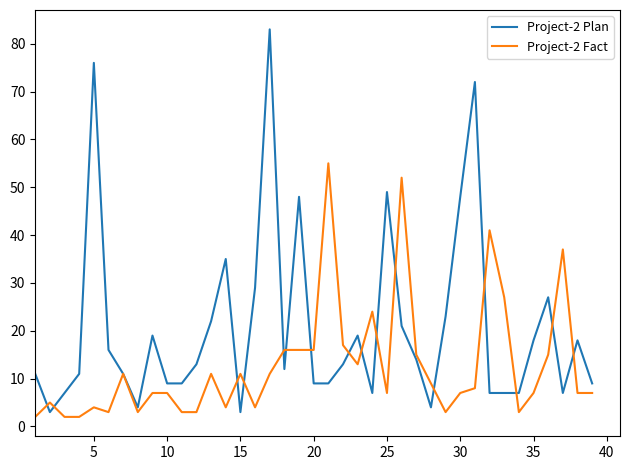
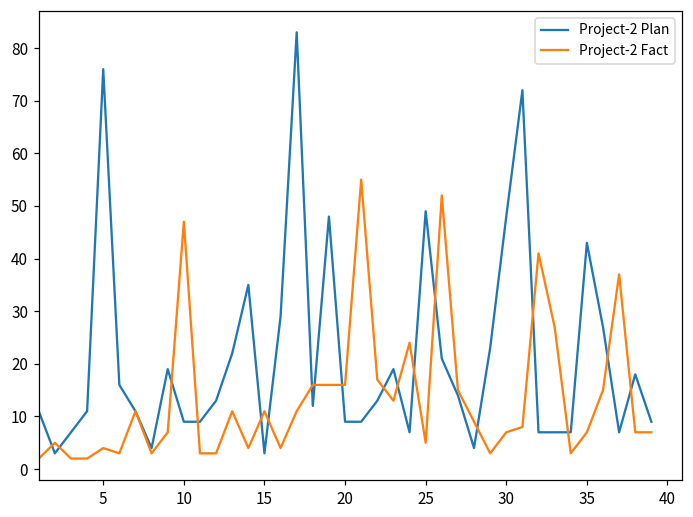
  {
    "Project-2 Plan": {
      "5": 76,
      "10": 9,
      "15": 3,
      "20": 9,
      "25": 49,
      "30": 48,
-     "35": 18
+     "35": 43
    },
    "Project-2 Fact": {
      "5": 4,
-     "10": 7,
+     "10": 47,
      "15": 11,
      "20": 16,
-     "25": 7,
+     "25": 5,
      "30": 7,
      "35": 7
    }
  }
